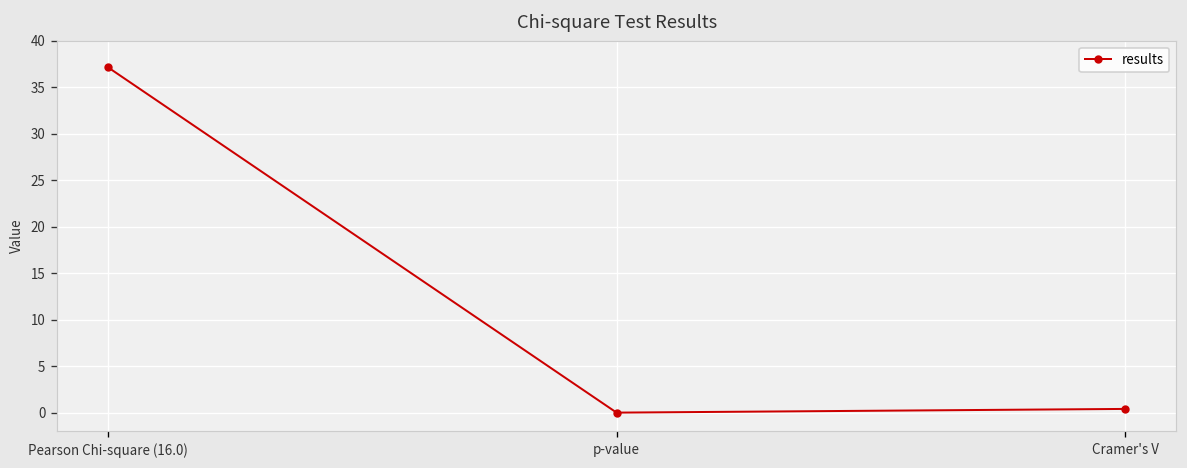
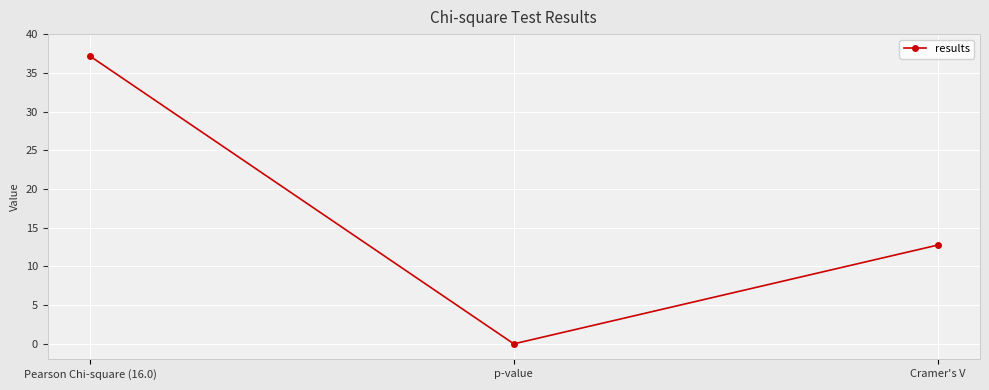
  {
    "Pearson Chi-square (16.0)": 37,
    "p-value": 0,
-   "Cramer's V": 0
+   "Cramer's V": 13
  }
